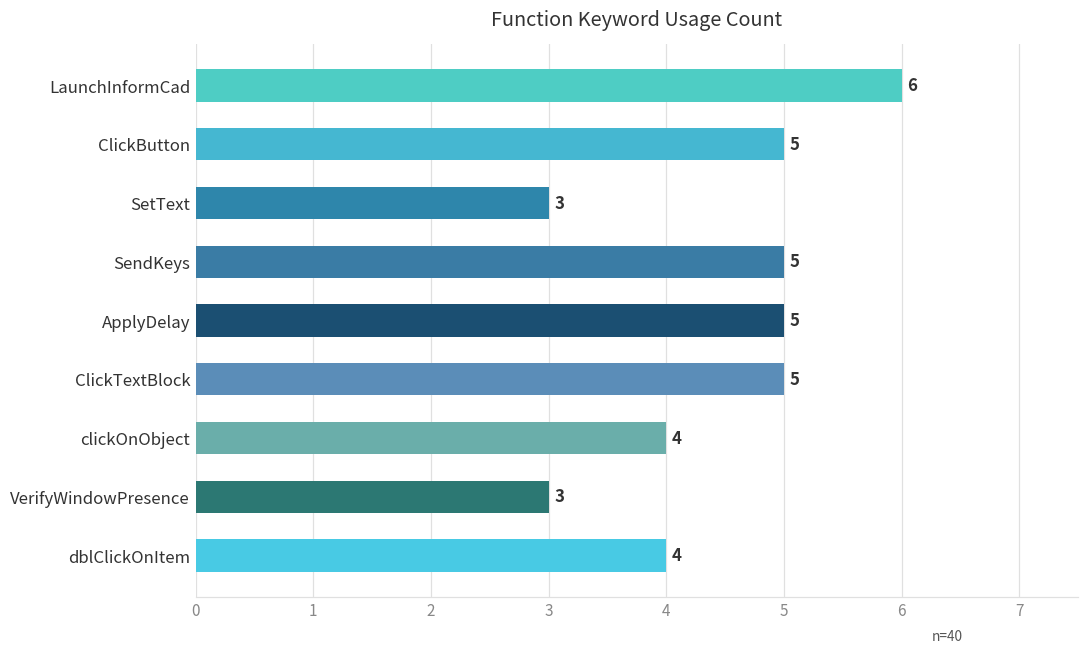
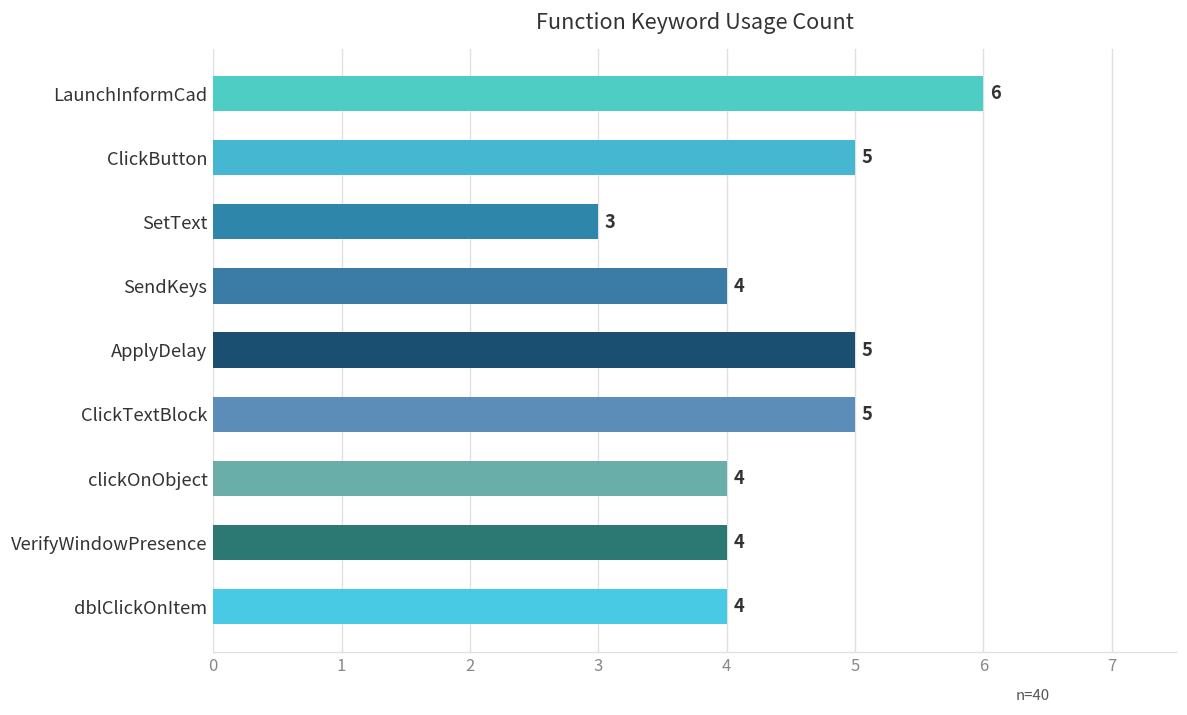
  {
    "LaunchInformCad": 6,
    "ClickButton": 5,
    "SetText": 3,
-   "SendKeys": 5,
+   "SendKeys": 4,
    "ApplyDelay": 5,
    "ClickTextBlock": 5,
    "clickOnObject": 4,
-   "VerifyWindowPresence": 3,
+   "VerifyWindowPresence": 4,
    "dblClickOnItem": 4
  }
